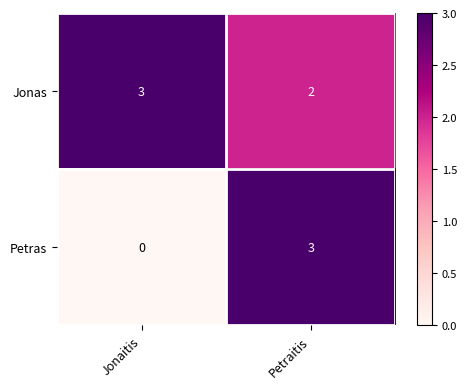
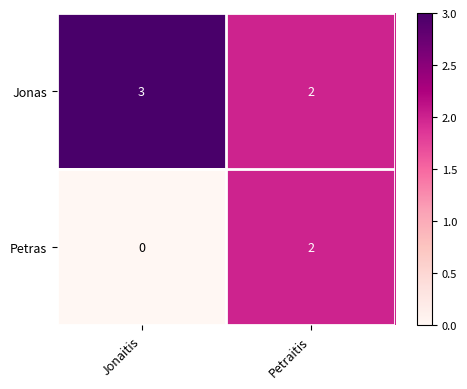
  {
    "Jonas": {
      "Jonaitis": 3,
      "Petraitis": 2
    },
    "Petras": {
      "Jonaitis": 0,
-     "Petraitis": 3
+     "Petraitis": 2
    }
  }
